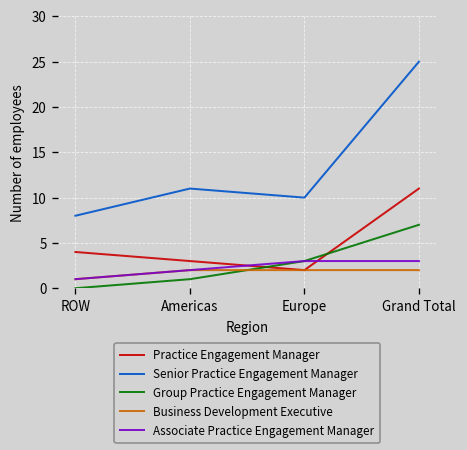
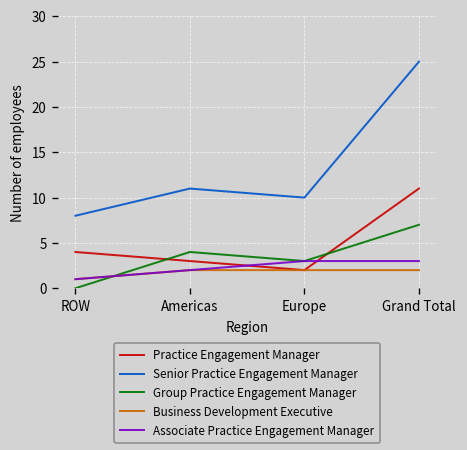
  {
    "Practice Engagement Manager": {
      "ROW": 4,
      "Americas": 3,
      "Grand Total": 11
    },
    "Senior Practice Engagement Manager": {
      "ROW": 8,
      "Americas": 11,
      "Europe": 10,
      "Grand Total": 25
    },
    "Group Practice Engagement Manager": {
      "ROW": 0,
-     "Americas": 1,
+     "Americas": 4,
      "Grand Total": 7
    },
    "Business Development Executive": {
      "Grand Total": 2
    },
    "Associate Practice Engagement Manager": {
      "Grand Total": 3
    }
  }
